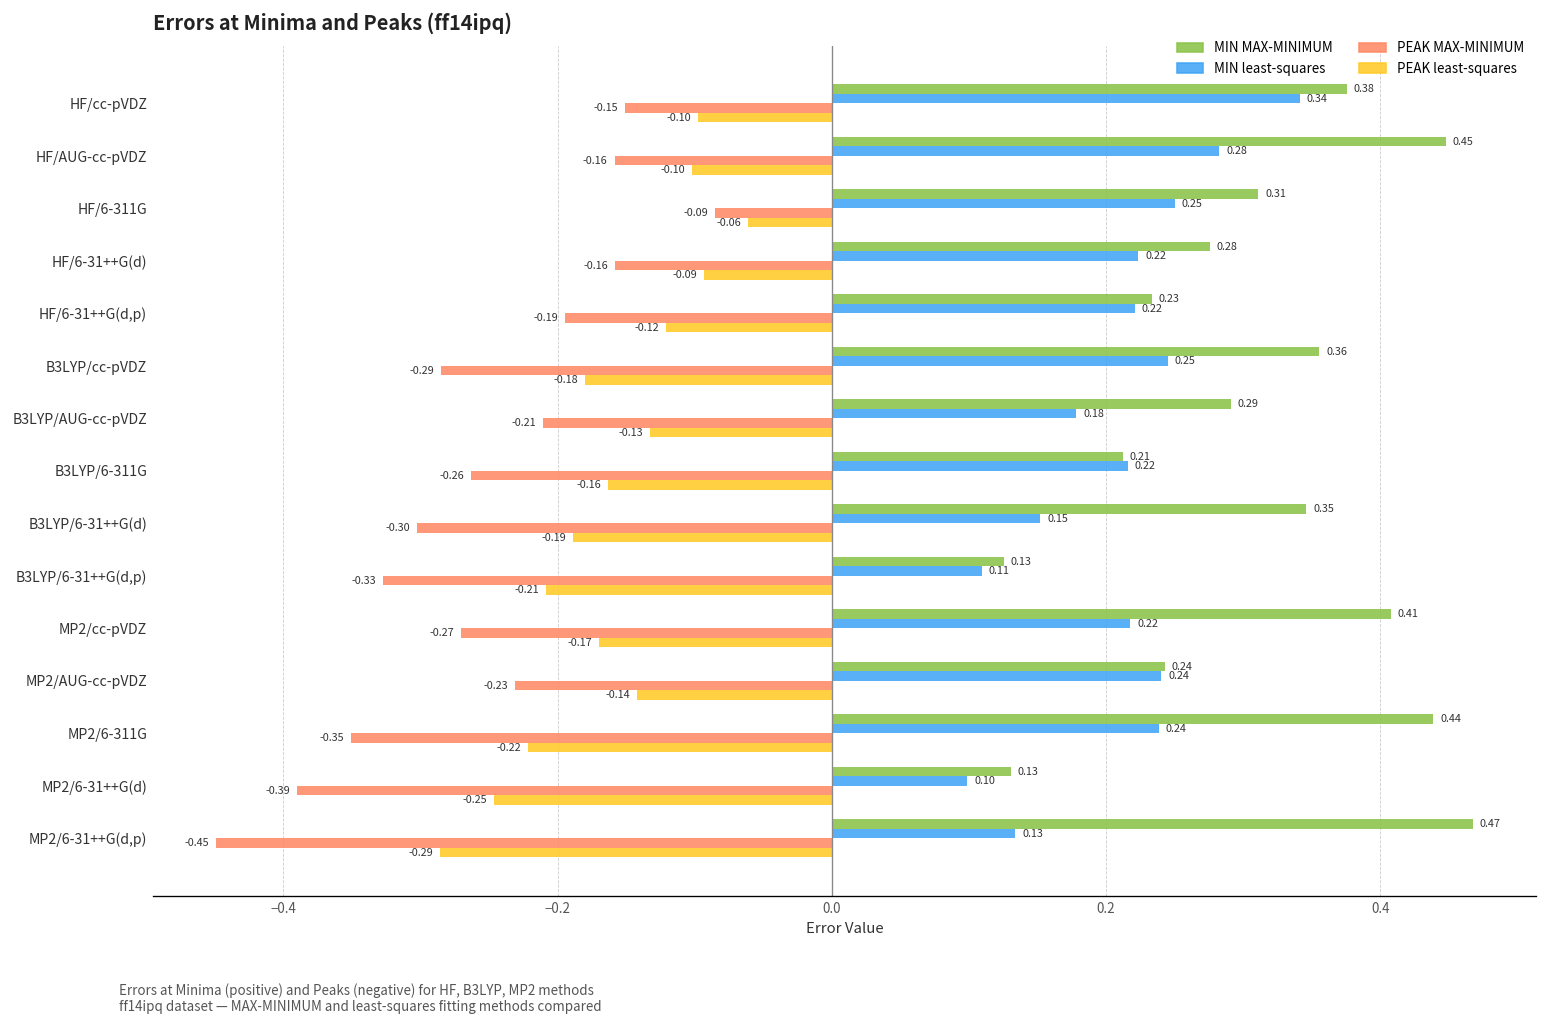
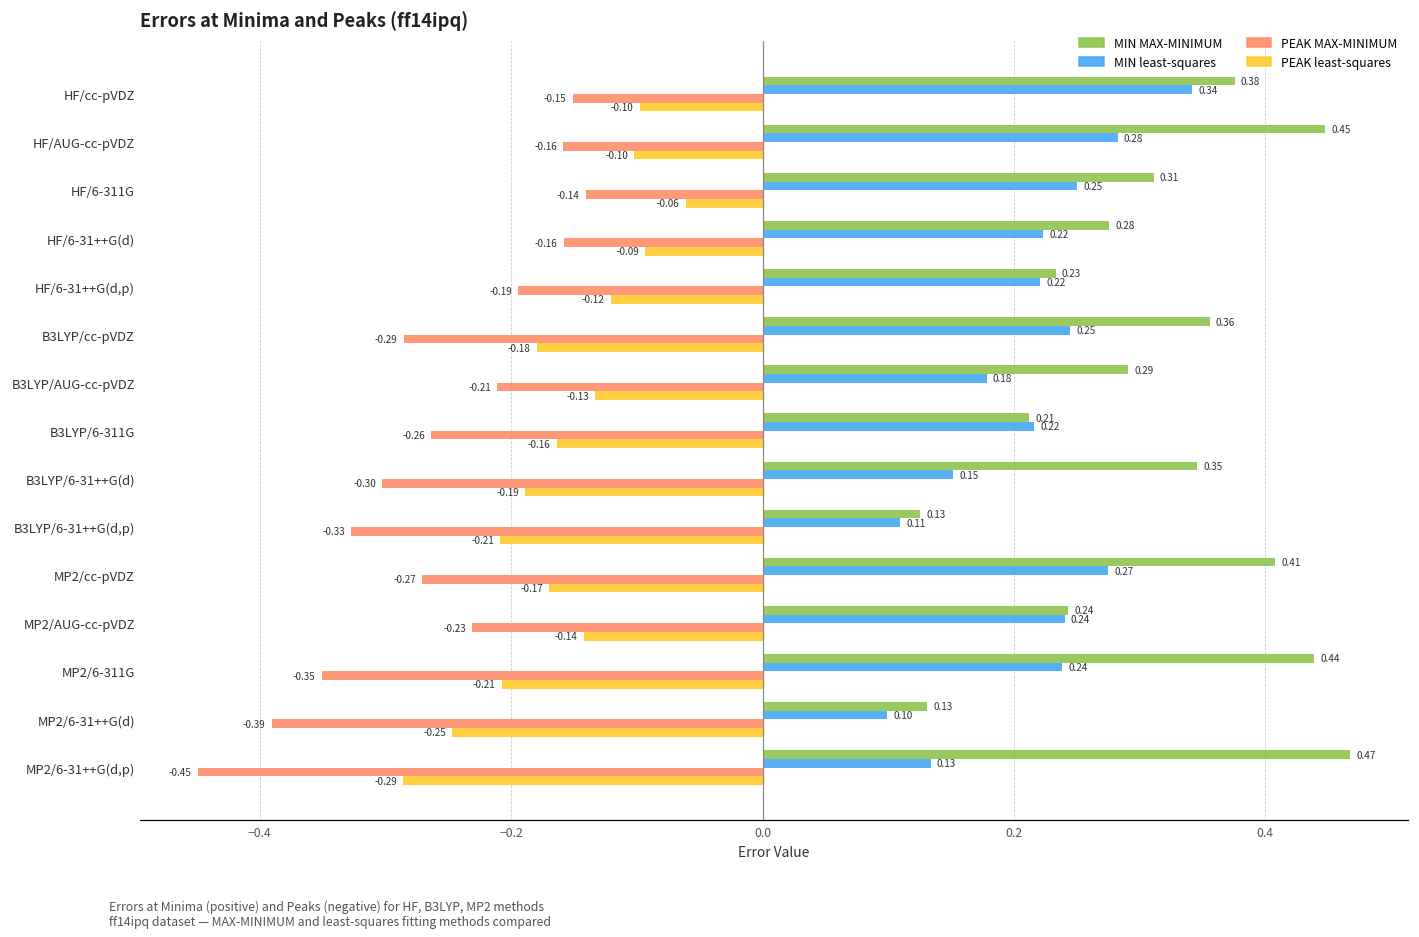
  {
    "MIN MAX-MINIMUM": {
      "HF/cc-pVDZ": 0.38,
      "HF/AUG-cc-pVDZ": 0.45,
      "HF/6-311G": 0.31,
      "HF/6-31++G(d)": 0.28,
      "HF/6-31++G(d,p)": 0.23,
      "B3LYP/cc-pVDZ": 0.36,
      "B3LYP/AUG-cc-pVDZ": 0.29,
      "B3LYP/6-311G": 0.21,
      "B3LYP/6-31++G(d)": 0.35,
      "B3LYP/6-31++G(d,p)": 0.13,
      "MP2/cc-pVDZ": 0.41,
      "MP2/AUG-cc-pVDZ": 0.24,
      "MP2/6-311G": 0.44,
      "MP2/6-31++G(d)": 0.13,
      "MP2/6-31++G(d,p)": 0.47
    },
    "MIN least-squares": {
      "HF/cc-pVDZ": 0.34,
      "HF/AUG-cc-pVDZ": 0.28,
      "HF/6-311G": 0.25,
      "HF/6-31++G(d)": 0.22,
      "HF/6-31++G(d,p)": 0.22,
      "B3LYP/cc-pVDZ": 0.25,
      "B3LYP/AUG-cc-pVDZ": 0.18,
      "B3LYP/6-311G": 0.22,
      "B3LYP/6-31++G(d)": 0.15,
      "B3LYP/6-31++G(d,p)": 0.11,
-     "MP2/cc-pVDZ": 0.22,
+     "MP2/cc-pVDZ": 0.27,
      "MP2/6-311G": 0.24,
      "MP2/6-31++G(d)": 0.10,
      "MP2/6-31++G(d,p)": 0.13
    },
    "PEAK MAX-MINIMUM": {
      "HF/cc-pVDZ": -0.15,
      "HF/AUG-cc-pVDZ": -0.16,
-     "HF/6-311G": -0.09,
+     "HF/6-311G": -0.14,
      "HF/6-31++G(d)": -0.16,
      "HF/6-31++G(d,p)": -0.19,
      "B3LYP/cc-pVDZ": -0.29,
      "B3LYP/AUG-cc-pVDZ": -0.21,
      "B3LYP/6-311G": -0.26,
      "B3LYP/6-31++G(d)": -0.30,
      "B3LYP/6-31++G(d,p)": -0.33,
      "MP2/cc-pVDZ": -0.27,
      "MP2/AUG-cc-pVDZ": -0.23,
      "MP2/6-311G": -0.35,
      "MP2/6-31++G(d)": -0.39,
      "MP2/6-31++G(d,p)": -0.45
    },
    "PEAK least-squares": {
      "HF/cc-pVDZ": -0.10,
      "HF/AUG-cc-pVDZ": -0.10,
      "HF/6-311G": -0.06,
      "HF/6-31++G(d)": -0.09,
      "HF/6-31++G(d,p)": -0.12,
      "B3LYP/cc-pVDZ": -0.18,
      "B3LYP/AUG-cc-pVDZ": -0.13,
      "B3LYP/6-311G": -0.16,
      "B3LYP/6-31++G(d)": -0.19,
      "B3LYP/6-31++G(d,p)": -0.21,
      "MP2/cc-pVDZ": -0.17,
      "MP2/AUG-cc-pVDZ": -0.14,
-     "MP2/6-311G": -0.22,
+     "MP2/6-311G": -0.21,
      "MP2/6-31++G(d)": -0.25,
      "MP2/6-31++G(d,p)": -0.29
    }
  }
